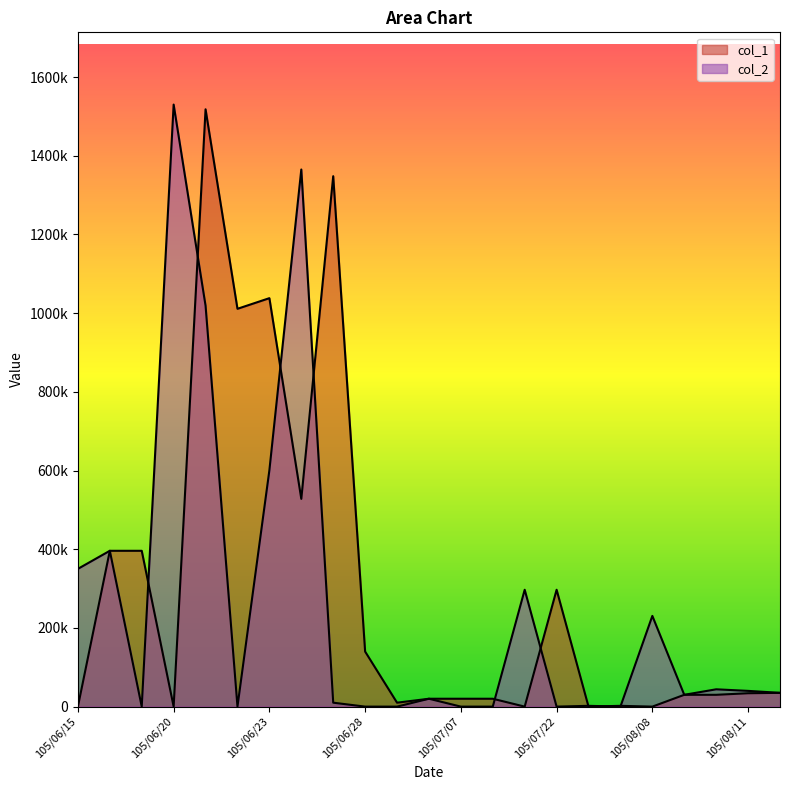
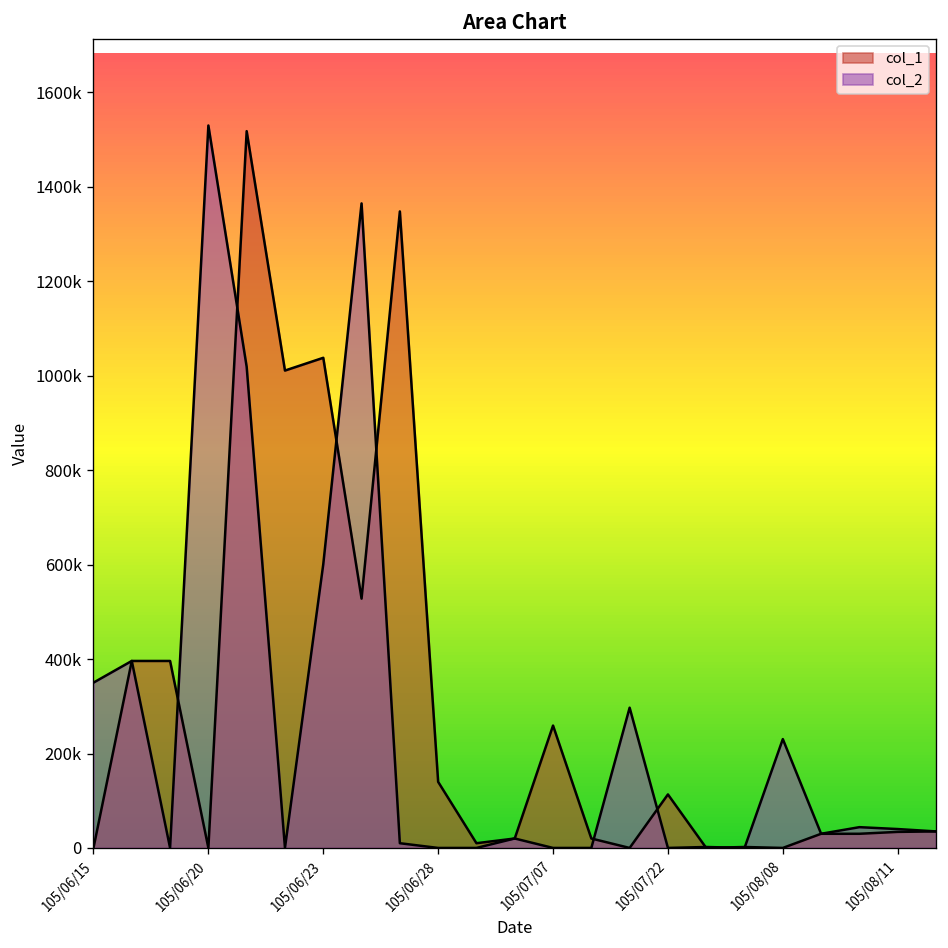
  {
    "col_1": {
      "105/06/15": 0,
      "105/06/20": 0,
      "105/06/23": 1040000,
      "105/06/28": 140000,
-     "105/07/07": 20000,
-     "105/07/22": 300000,
+     "105/07/07": 260000,
+     "105/07/22": 110000,
      "105/08/08": 0
    },
    "col_2": {
      "105/06/15": 350000,
      "105/06/20": 1530000,
      "105/06/23": 600000,
      "105/06/28": 0,
      "105/07/07": 0,
      "105/07/22": 0,
      "105/08/08": 230000
    }
  }
